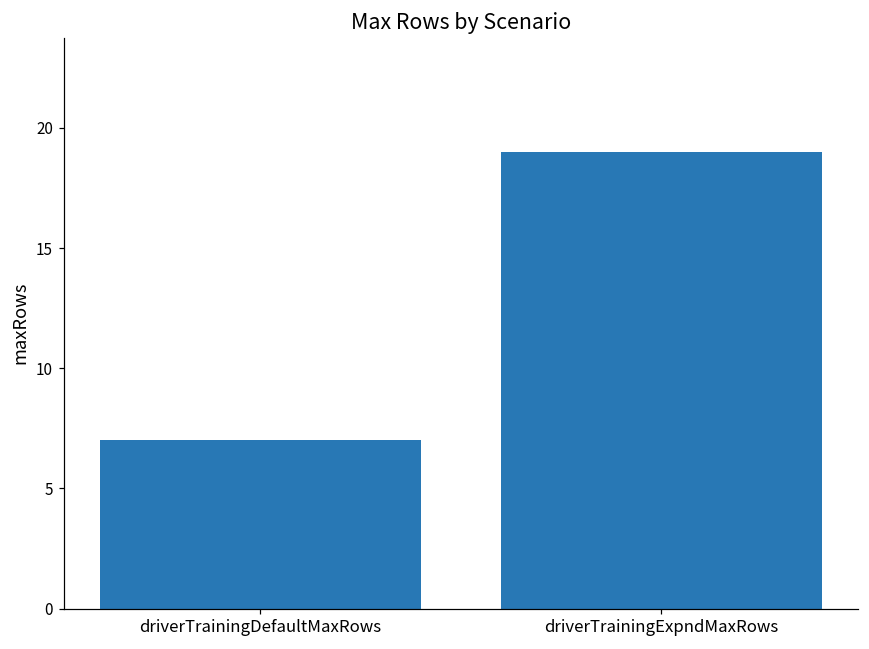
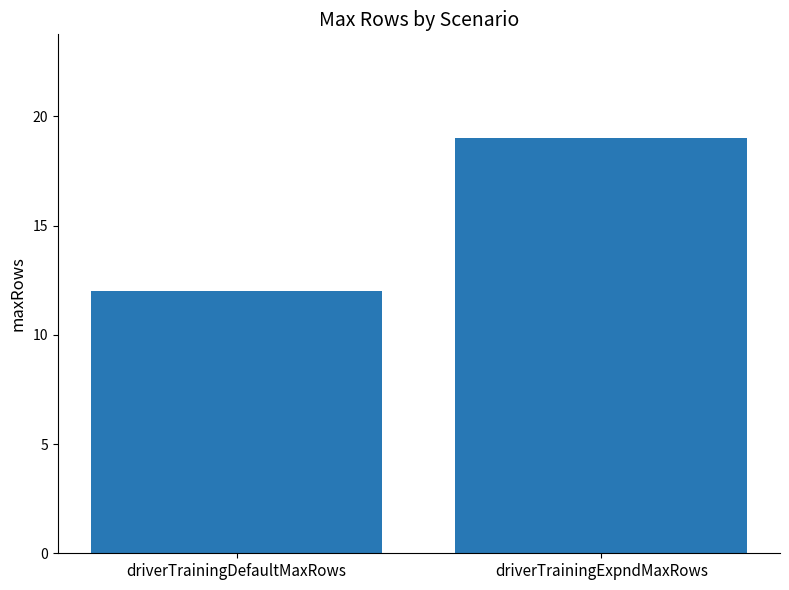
  {
-   "driverTrainingDefaultMaxRows": 7,
+   "driverTrainingDefaultMaxRows": 12,
    "driverTrainingExpndMaxRows": 19
  }
